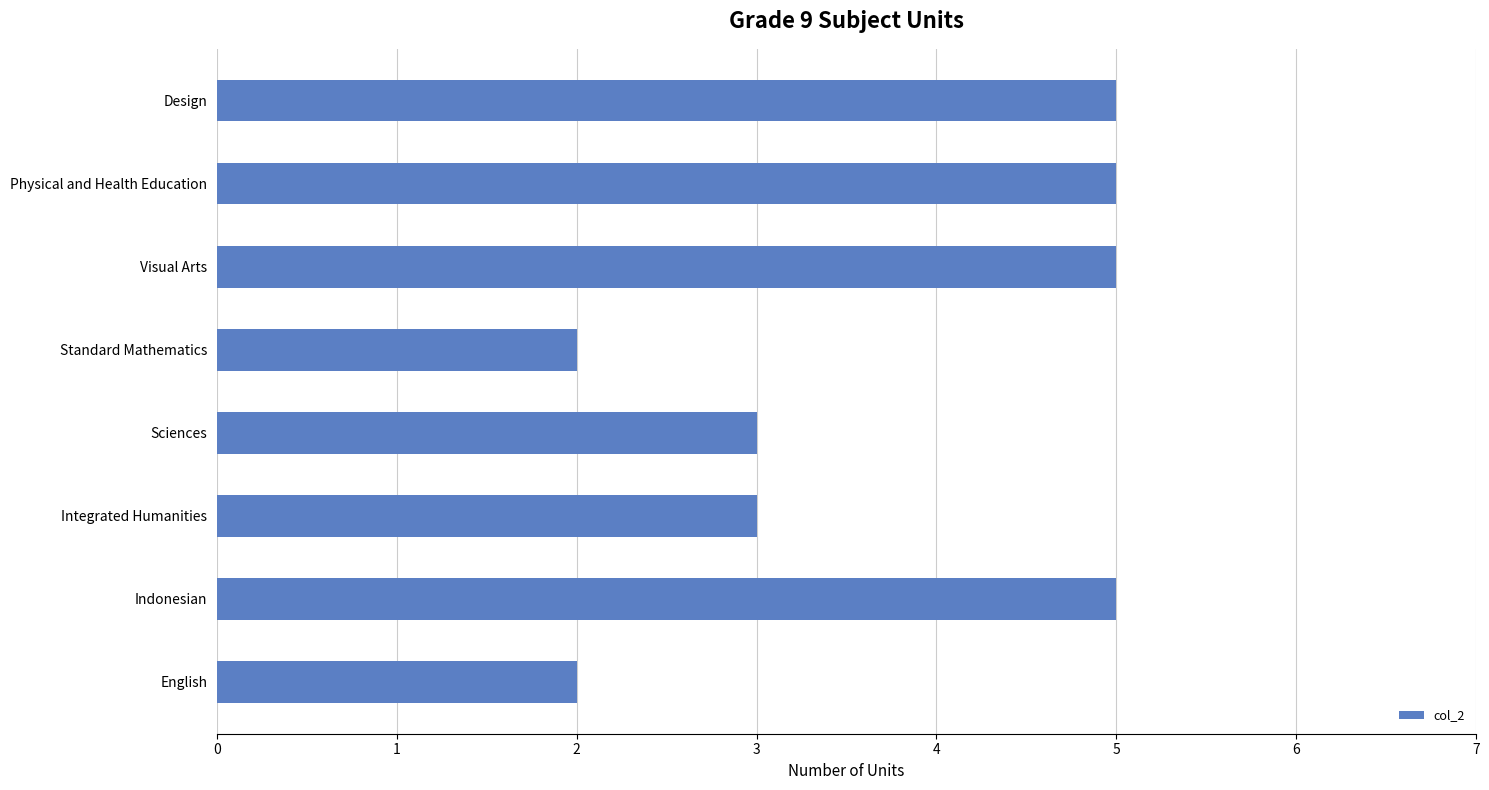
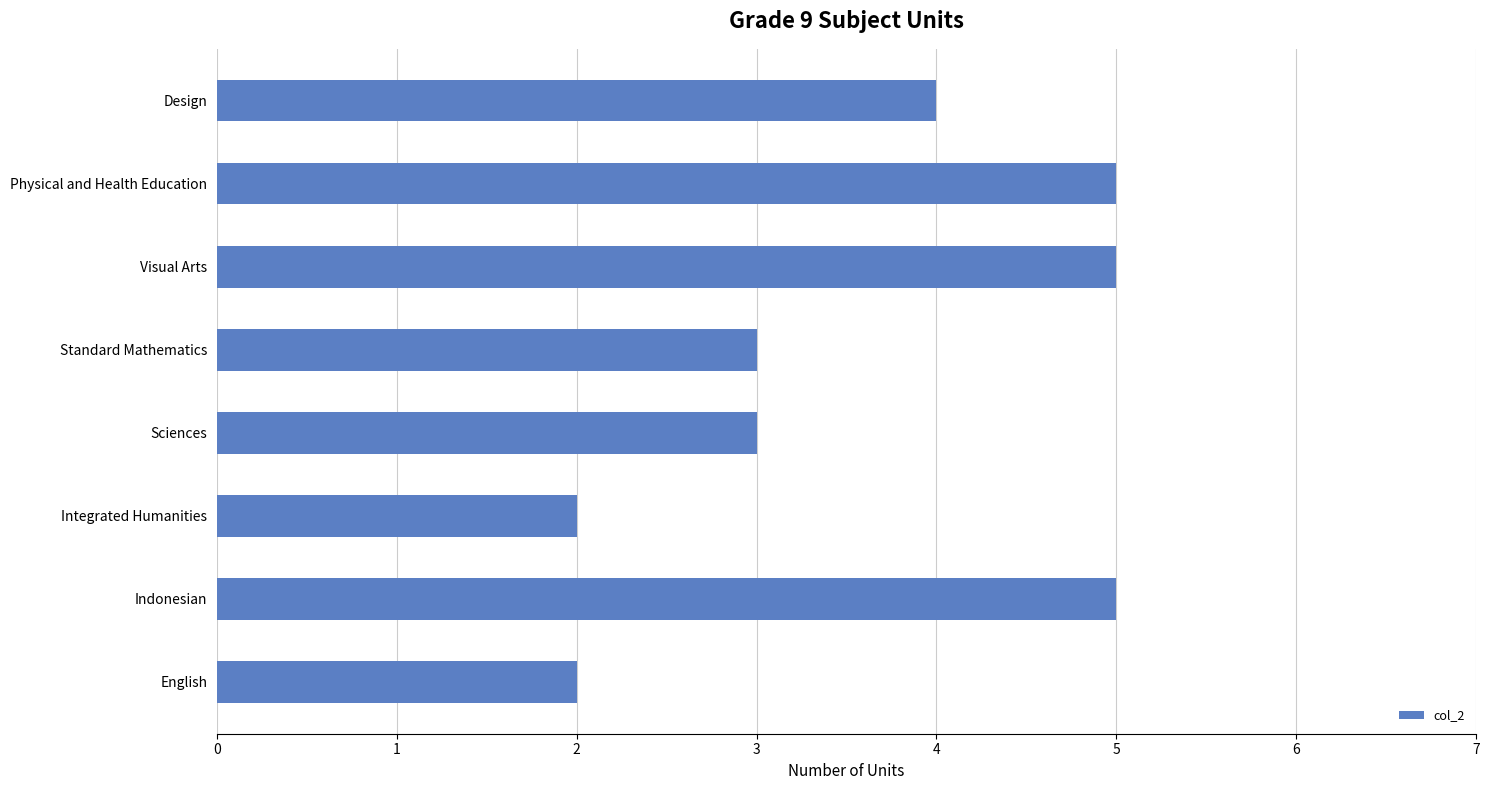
  {
-   "Design": 5,
+   "Design": 4,
    "Physical and Health Education": 5,
    "Visual Arts": 5,
-   "Standard Mathematics": 2,
+   "Standard Mathematics": 3,
    "Sciences": 3,
-   "Integrated Humanities": 3,
+   "Integrated Humanities": 2,
    "Indonesian": 5,
    "English": 2
  }
